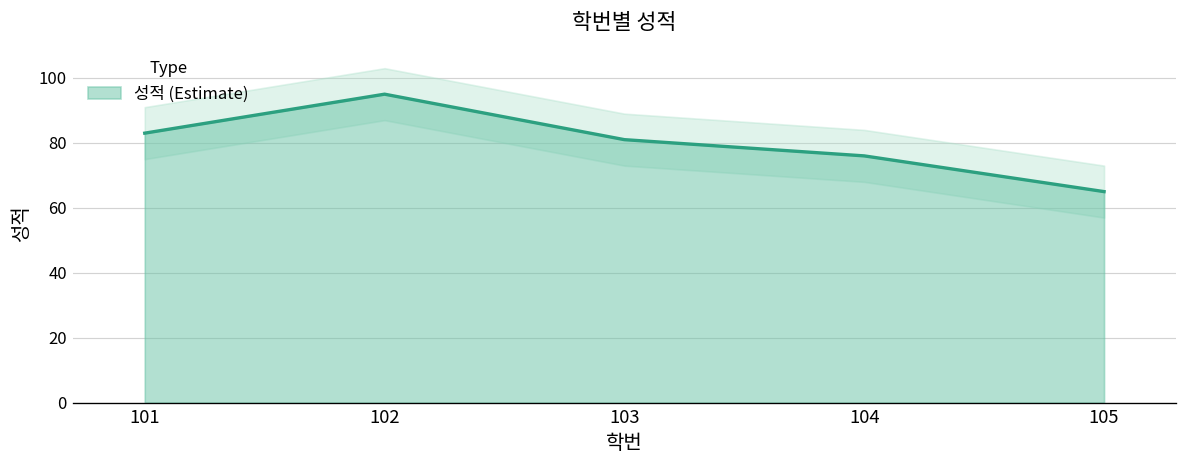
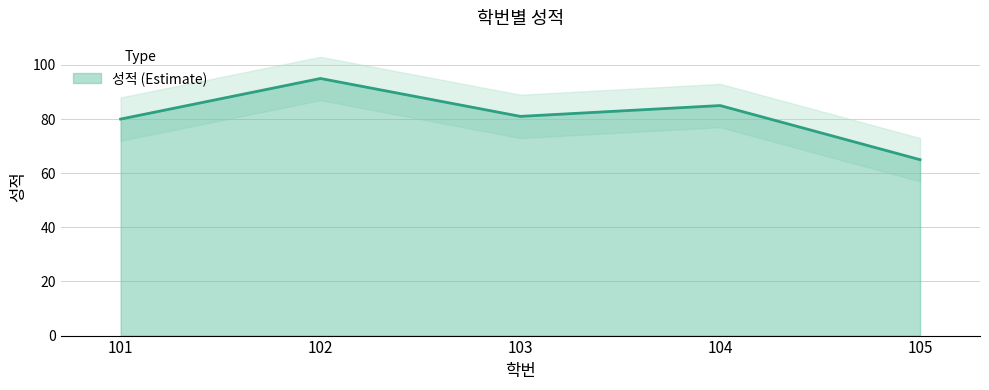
  {
    "성적 (Estimate)": {
-     "101": 83,
+     "101": 80,
      "102": 95,
      "103": 81,
-     "104": 76,
+     "104": 85,
      "105": 65
    }
  }
